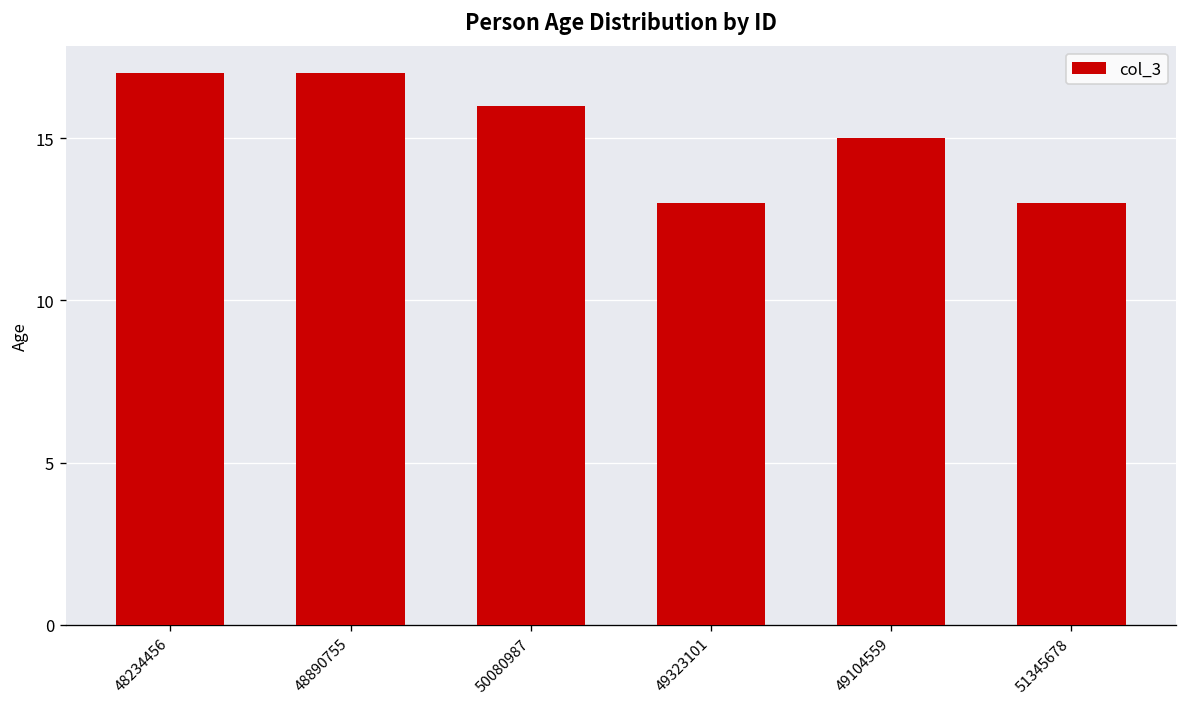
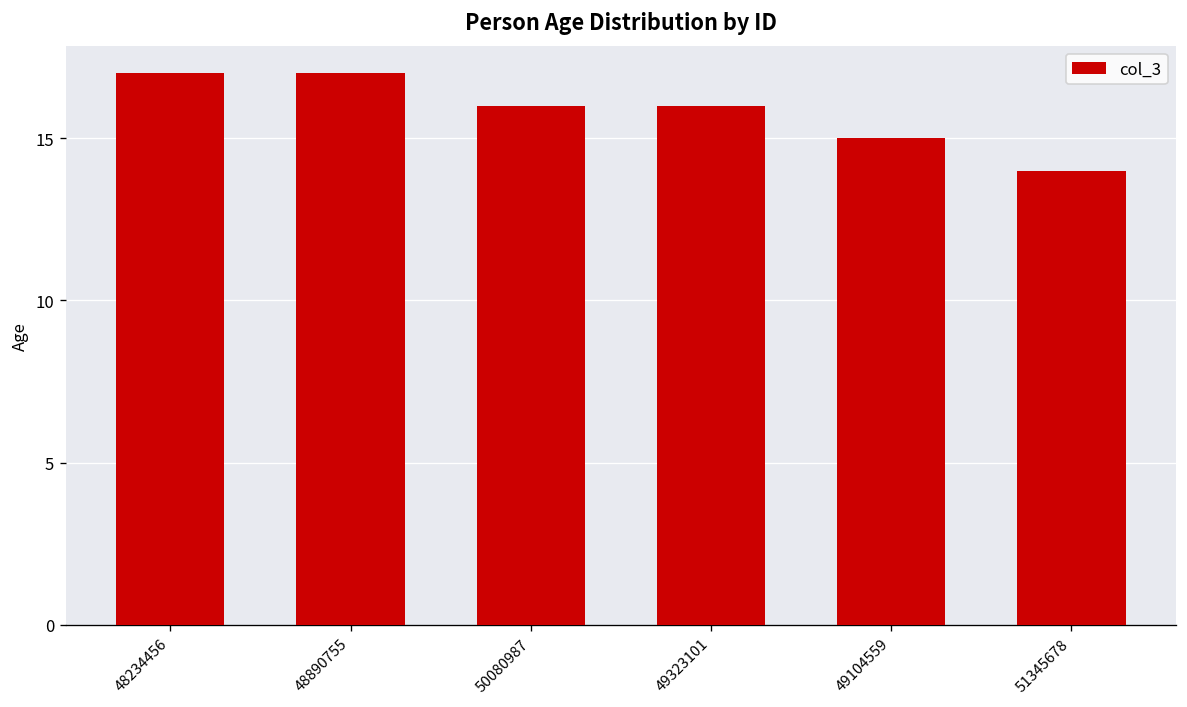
  {
    "48234456": 17,
    "48890755": 17,
    "50080987": 16,
-   "49323101": 13,
+   "49323101": 16,
    "49104559": 15,
-   "51345678": 13
+   "51345678": 14
  }
